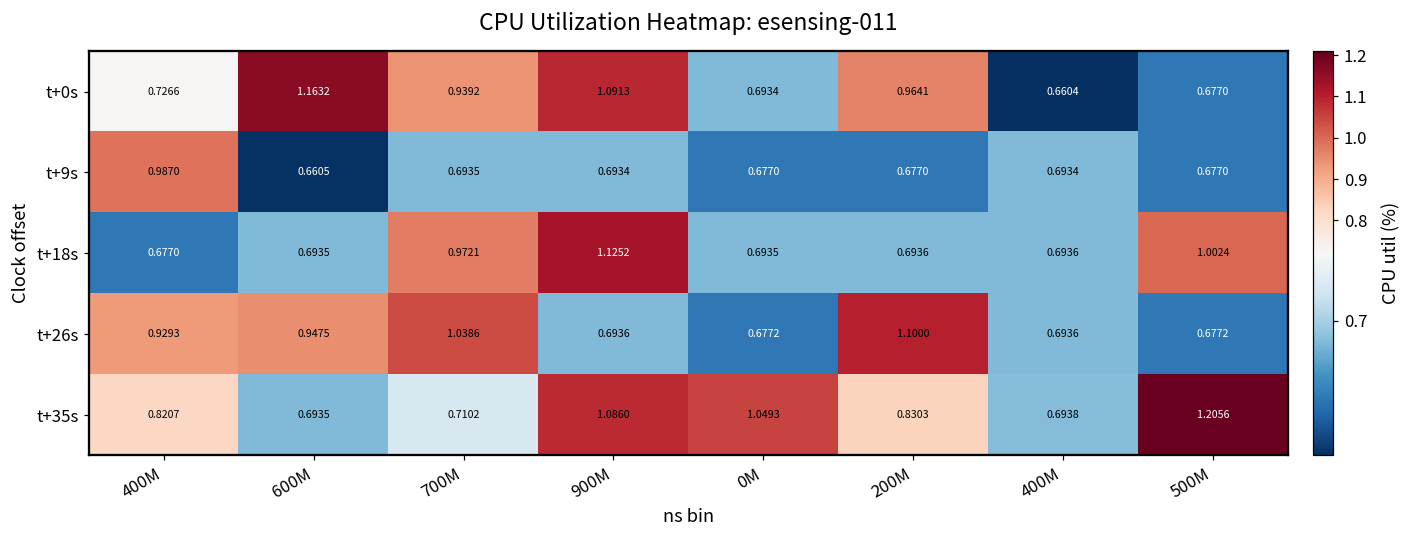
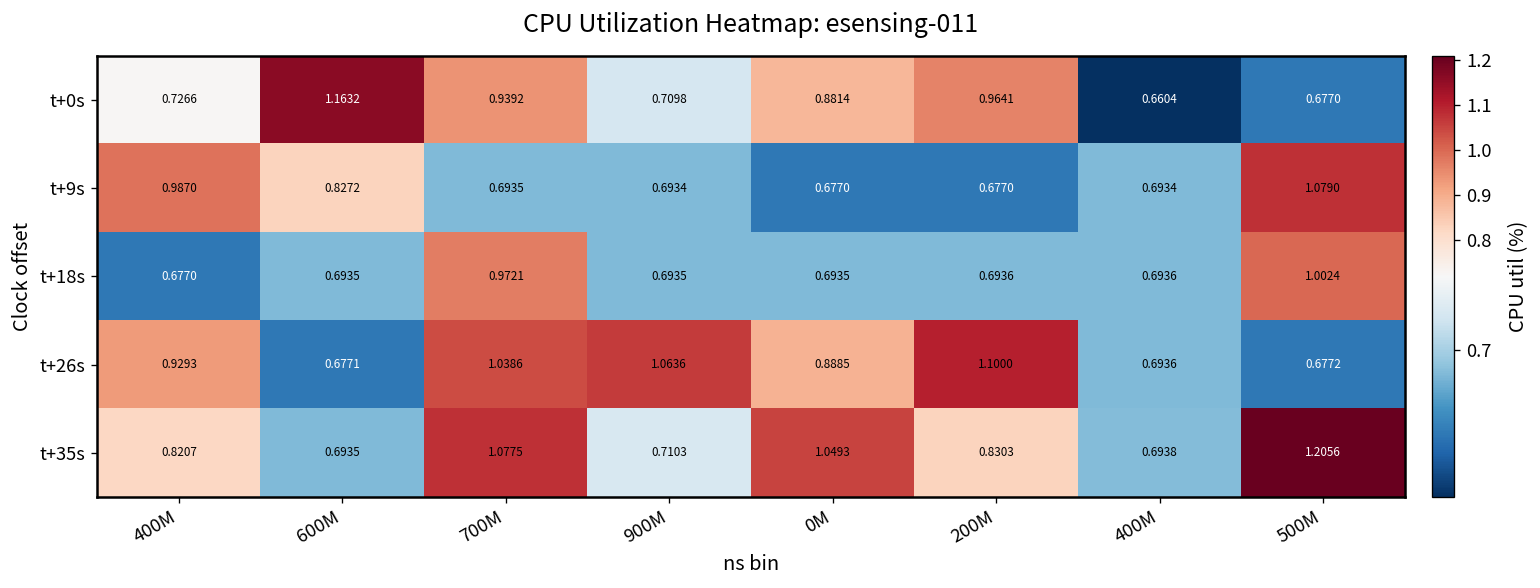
  {
    "t+0s": {
      "600M": 1.1632,
      "700M": 0.9392,
-     "900M": 1.0913,
-     "0M": 0.6934,
+     "900M": 0.7098,
+     "0M": 0.8814,
      "200M": 0.9641,
      "500M": 0.6770
    },
    "t+9s": {
-     "600M": 0.6605,
+     "600M": 0.8272,
      "700M": 0.6935,
      "900M": 0.6934,
      "0M": 0.6770,
      "200M": 0.6770,
-     "500M": 0.6770
+     "500M": 1.0790
    },
    "t+18s": {
      "600M": 0.6935,
      "700M": 0.9721,
-     "900M": 1.1252,
+     "900M": 0.6935,
      "0M": 0.6935,
      "200M": 0.6936,
      "500M": 1.0024
    },
    "t+26s": {
-     "600M": 0.9475,
+     "600M": 0.6771,
      "700M": 1.0386,
-     "900M": 0.6936,
-     "0M": 0.6772,
+     "900M": 1.0636,
+     "0M": 0.8885,
      "200M": 1.1000,
      "500M": 0.6772
    },
    "t+35s": {
      "600M": 0.6935,
-     "700M": 0.7102,
-     "900M": 1.0860,
+     "700M": 1.0775,
+     "900M": 0.7103,
      "0M": 1.0493,
      "200M": 0.8303,
      "500M": 1.2056
    }
  }
